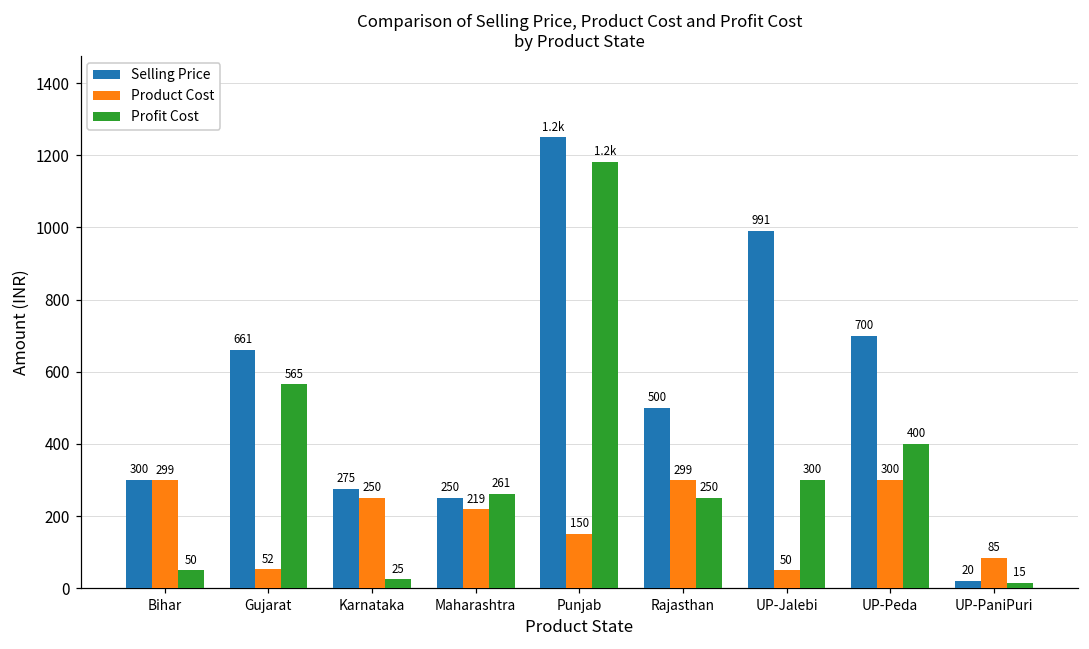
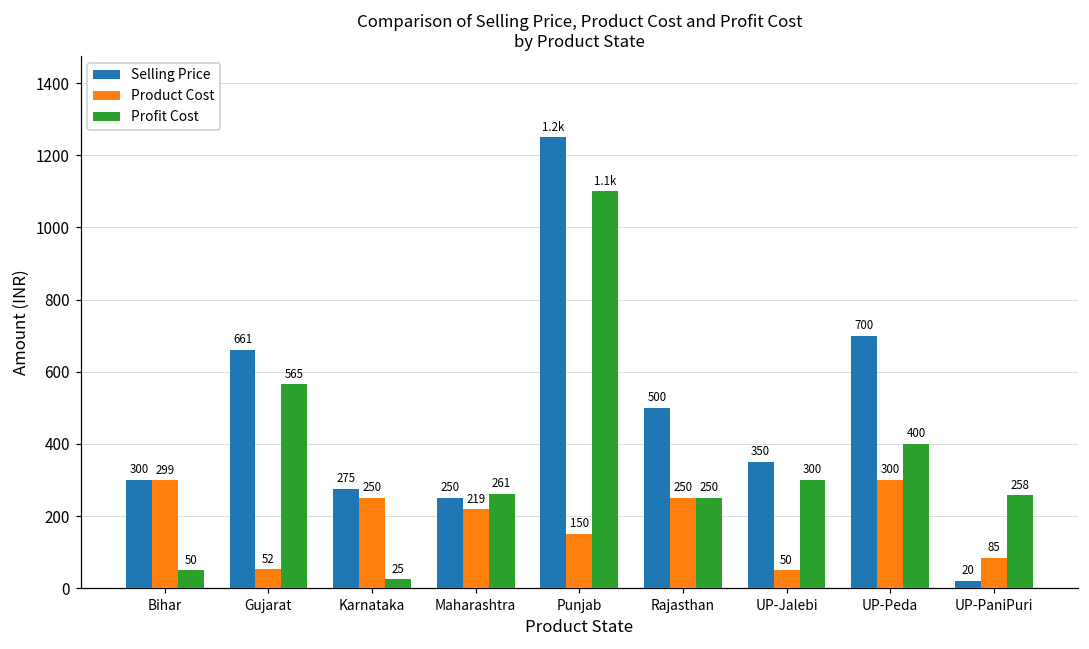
  {
    "Selling Price": {
      "Bihar": "300",
      "Gujarat": "661",
      "Karnataka": "275",
      "Maharashtra": "250",
      "Punjab": "1.2k",
      "Rajasthan": "500",
-     "UP-Jalebi": "991",
+     "UP-Jalebi": "350",
      "UP-Peda": "700",
      "UP-PaniPuri": "20"
    },
    "Product Cost": {
      "Bihar": "299",
      "Gujarat": "52",
      "Karnataka": "250",
      "Maharashtra": "219",
      "Punjab": "150",
-     "Rajasthan": "299",
+     "Rajasthan": "250",
      "UP-Jalebi": "50",
      "UP-Peda": "300",
      "UP-PaniPuri": "85"
    },
    "Profit Cost": {
      "Bihar": "50",
      "Gujarat": "565",
      "Karnataka": "25",
      "Maharashtra": "261",
-     "Punjab": "1.2k",
+     "Punjab": "1.1k",
      "Rajasthan": "250",
      "UP-Jalebi": "300",
      "UP-Peda": "400",
-     "UP-PaniPuri": "15"
+     "UP-PaniPuri": "258"
    }
  }
